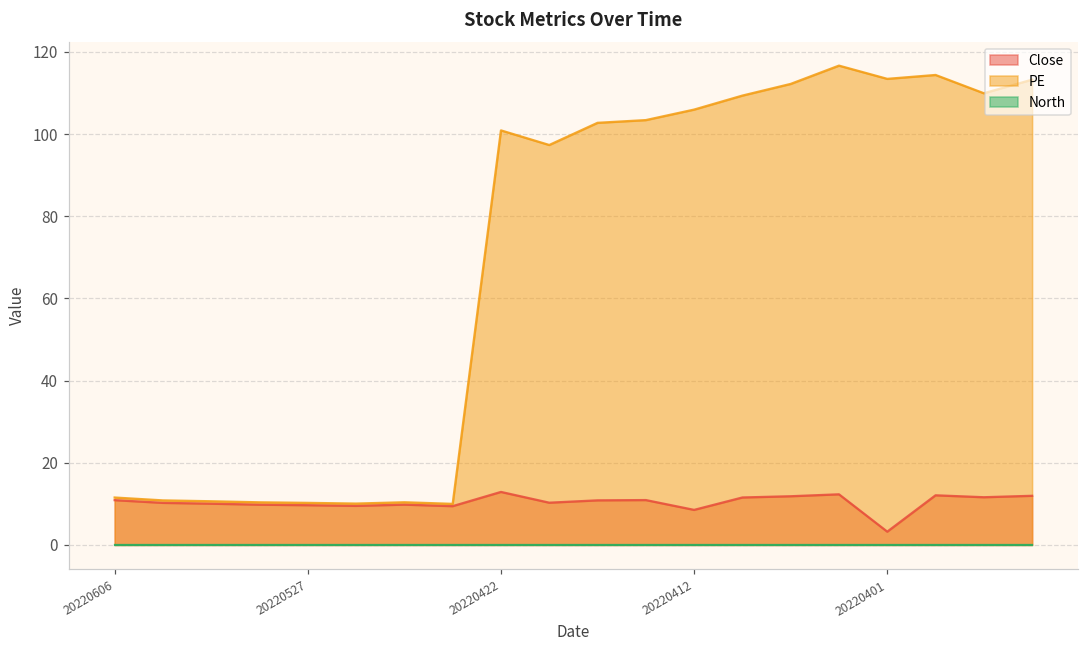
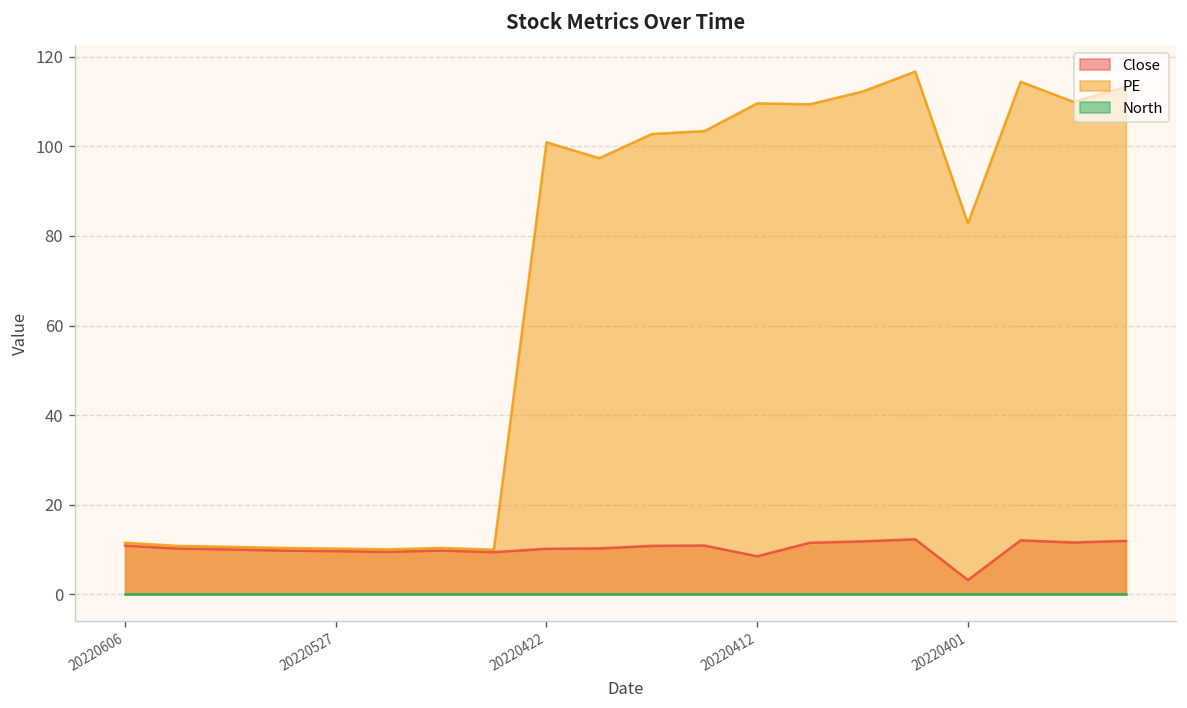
  {
    "Close": {
-     "20220422": 13,
+     "20220422": 10,
      "20220412": 9,
      "20220401": 3
    },
    "PE": {
      "20220422": 101,
-     "20220412": 106,
-     "20220401": 113
+     "20220412": 110,
+     "20220401": 83
    },
    "North": {
      "20220606": 0,
      "20220527": 0,
      "20220422": 0,
      "20220412": 0,
      "20220401": 0
    }
  }
